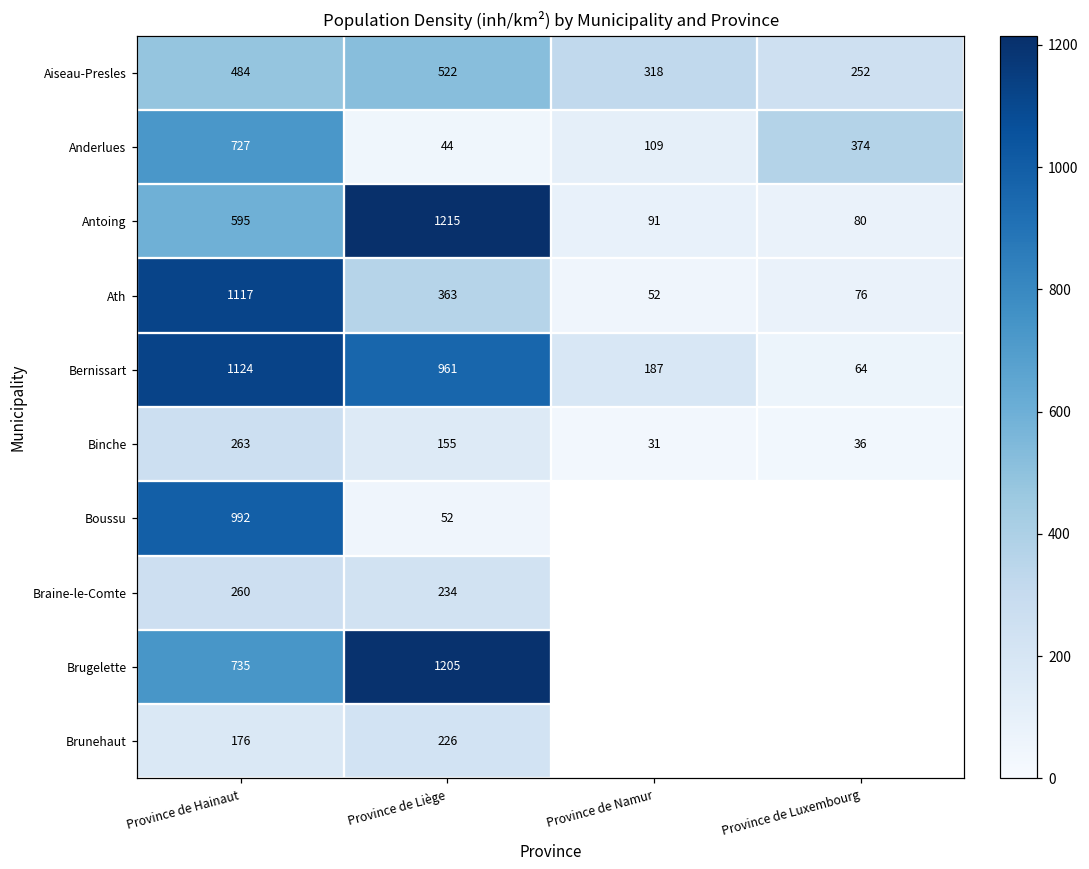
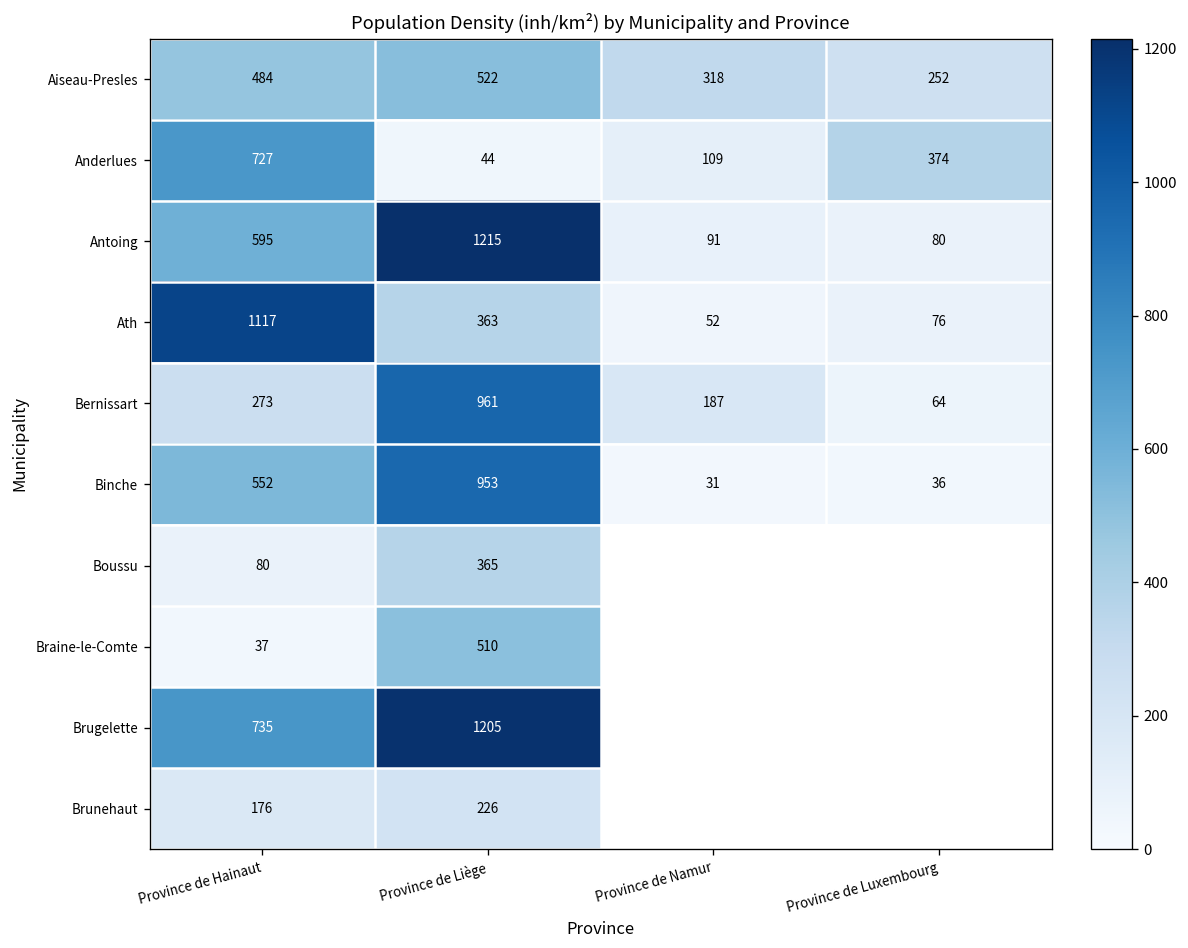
  {
    "Aiseau-Presles": {
      "Province de Hainaut": 484,
      "Province de Liège": 522,
      "Province de Namur": 318,
      "Province de Luxembourg": 252
    },
    "Anderlues": {
      "Province de Hainaut": 727,
      "Province de Liège": 44,
      "Province de Namur": 109,
      "Province de Luxembourg": 374
    },
    "Antoing": {
      "Province de Hainaut": 595,
      "Province de Liège": 1215,
      "Province de Namur": 91,
      "Province de Luxembourg": 80
    },
    "Ath": {
      "Province de Hainaut": 1117,
      "Province de Liège": 363,
      "Province de Namur": 52,
      "Province de Luxembourg": 76
    },
    "Bernissart": {
-     "Province de Hainaut": 1124,
+     "Province de Hainaut": 273,
      "Province de Liège": 961,
      "Province de Namur": 187,
      "Province de Luxembourg": 64
    },
    "Binche": {
-     "Province de Hainaut": 263,
-     "Province de Liège": 155,
+     "Province de Hainaut": 552,
+     "Province de Liège": 953,
      "Province de Namur": 31,
      "Province de Luxembourg": 36
    },
    "Boussu": {
-     "Province de Hainaut": 992,
-     "Province de Liège": 52
+     "Province de Hainaut": 80,
+     "Province de Liège": 365
    },
    "Braine-le-Comte": {
-     "Province de Hainaut": 260,
-     "Province de Liège": 234
+     "Province de Hainaut": 37,
+     "Province de Liège": 510
    },
    "Brugelette": {
      "Province de Hainaut": 735,
      "Province de Liège": 1205
    },
    "Brunehaut": {
      "Province de Hainaut": 176,
      "Province de Liège": 226
    }
  }
